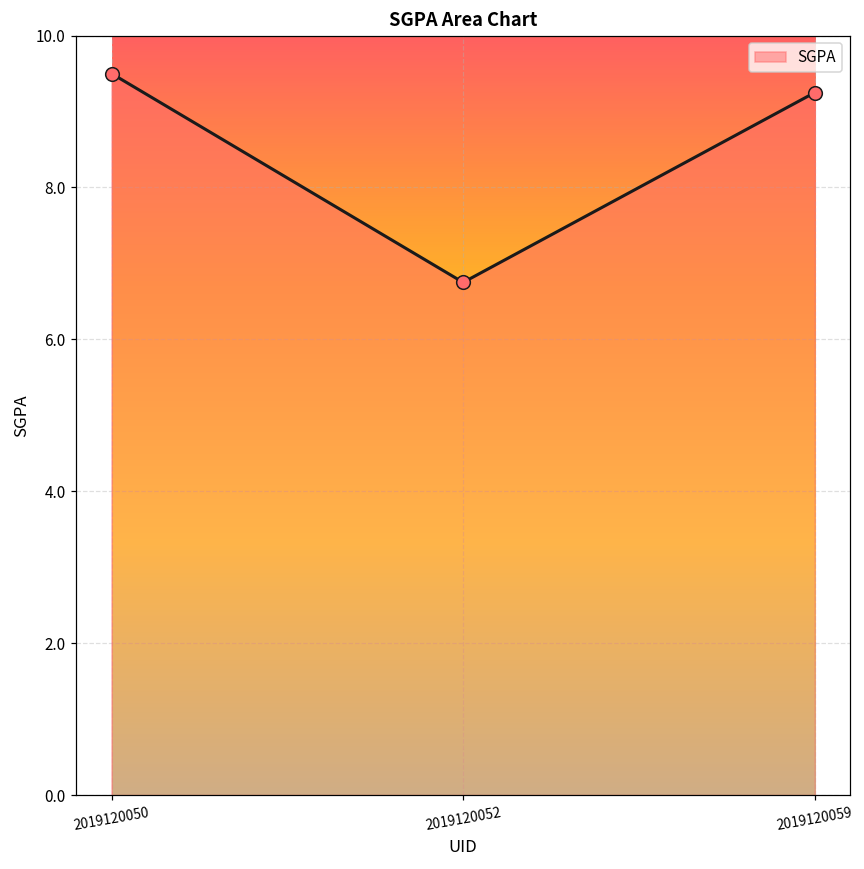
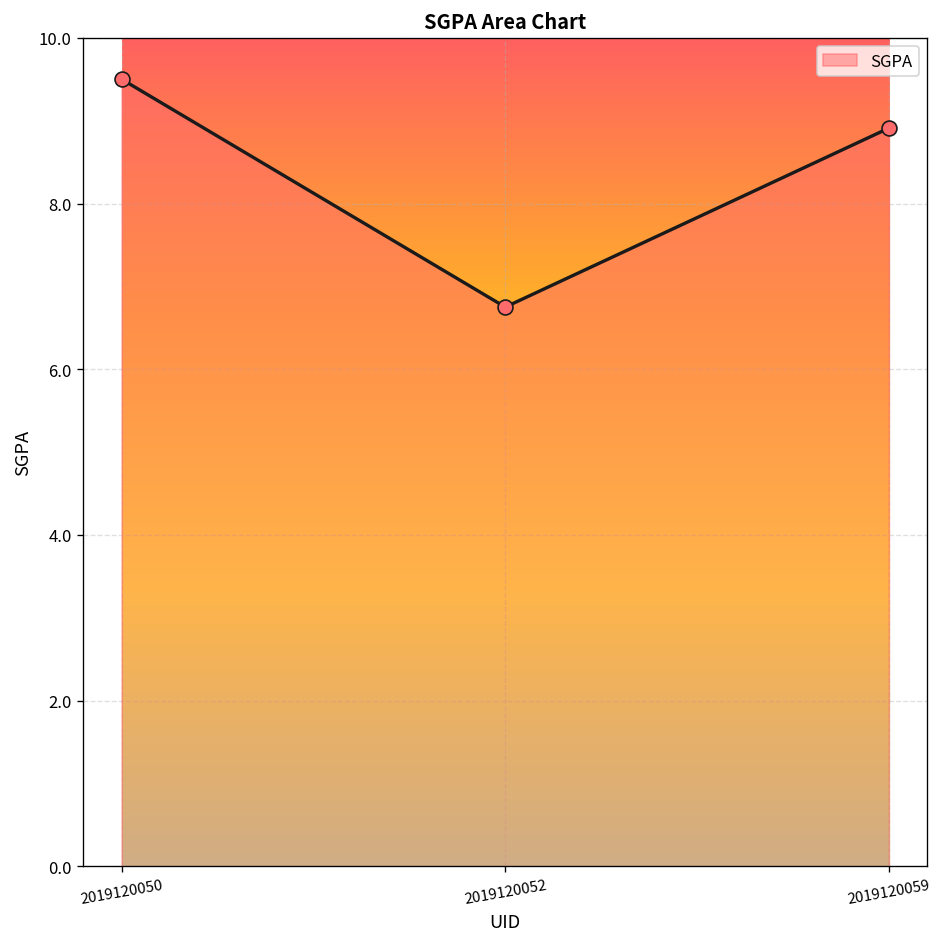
  {
    "2019120050": 9.5,
    "2019120052": 6.8,
-   "2019120059": 9.3
+   "2019120059": 8.9
  }
